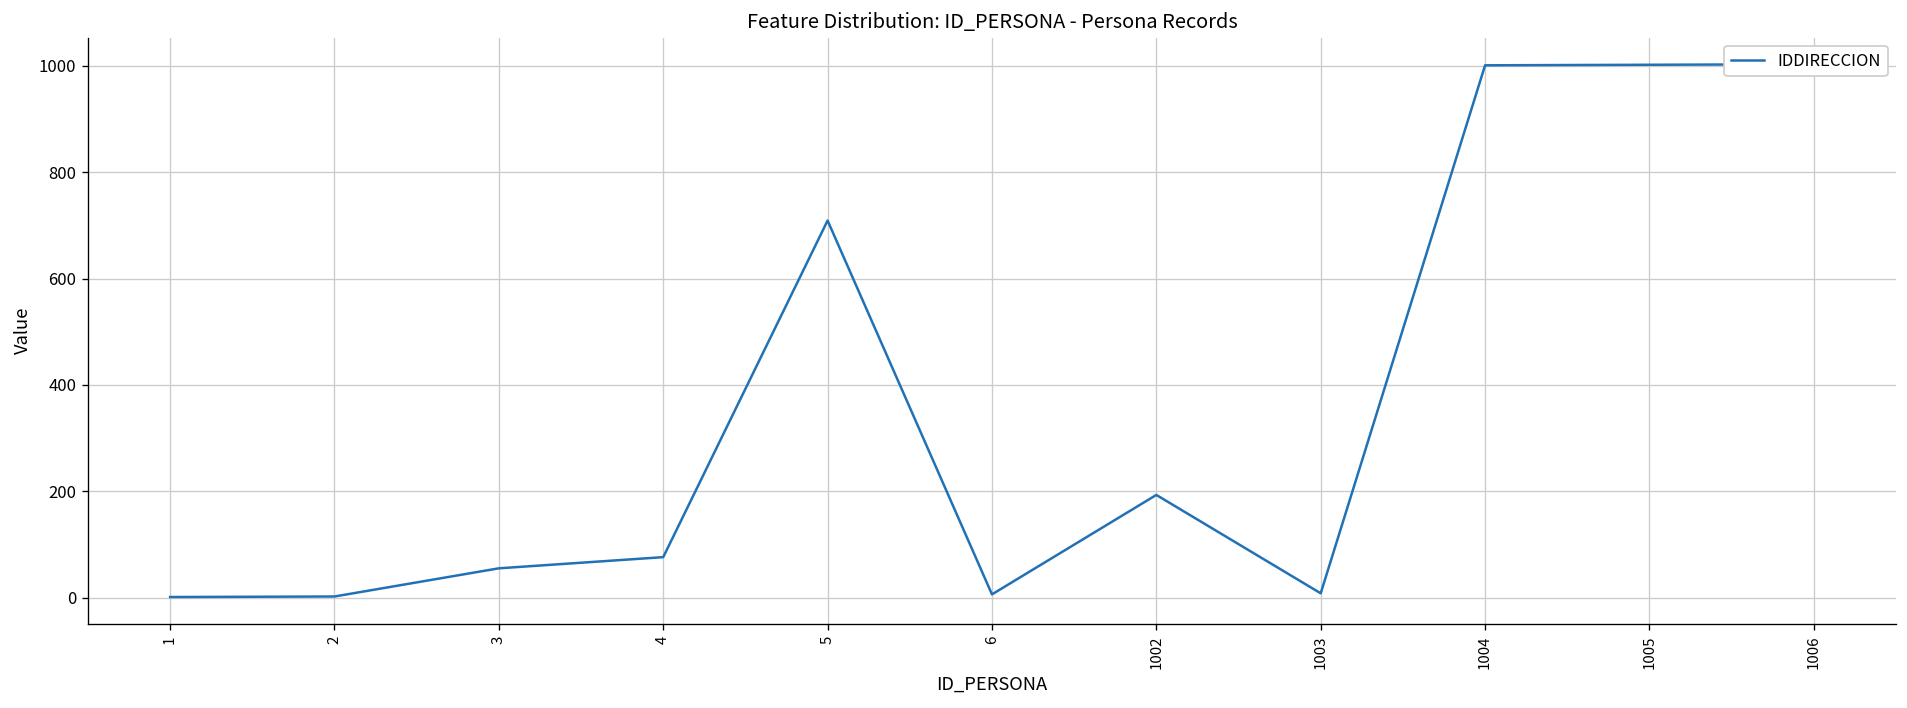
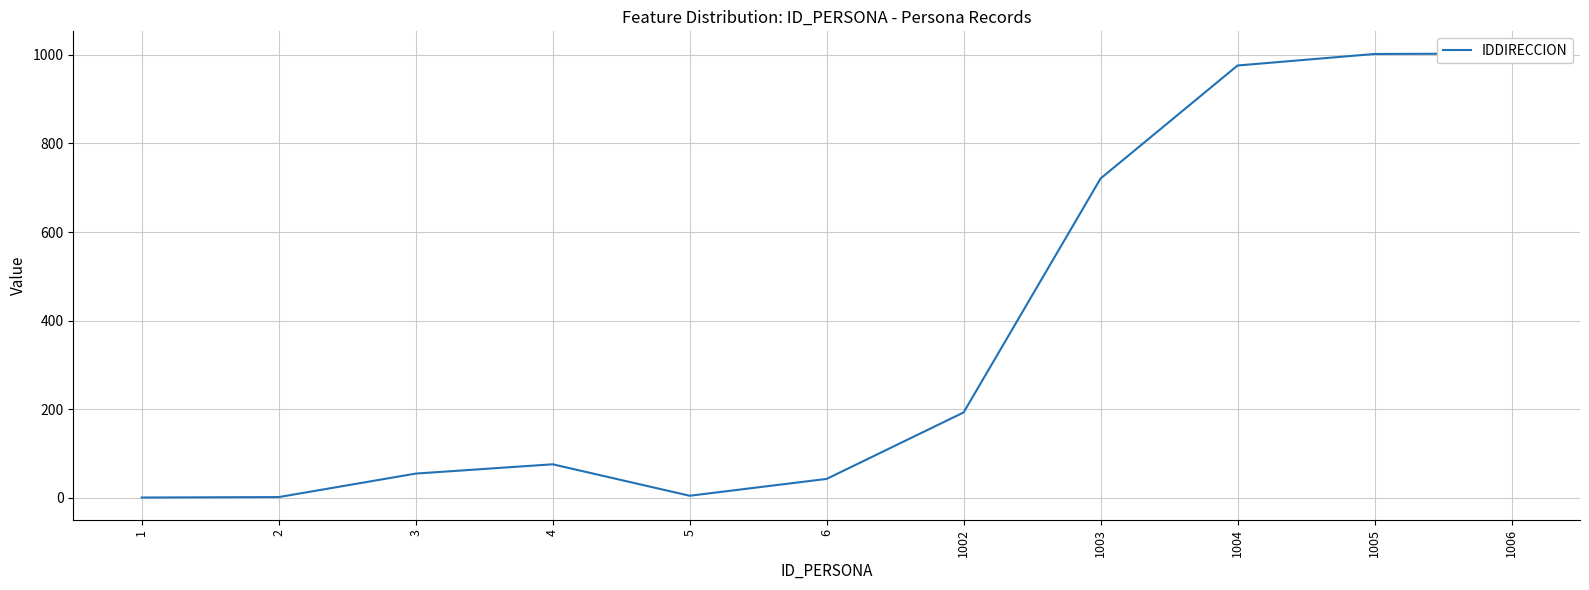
  {
    "1": 0,
    "2": 0,
    "3": 60,
    "4": 80,
-   "5": 710,
-   "6": 10,
+   "5": 10,
+   "6": 40,
    "1002": 190,
-   "1003": 10,
-   "1004": 1000,
+   "1003": 720,
+   "1004": 980,
    "1005": 1000
  }
